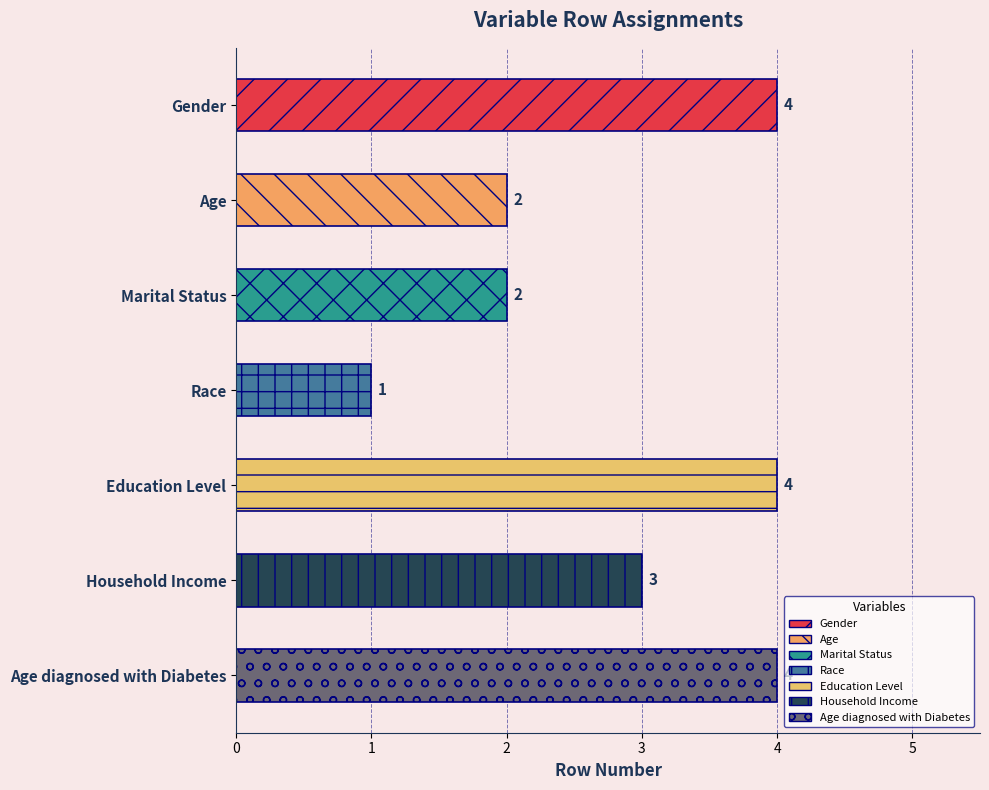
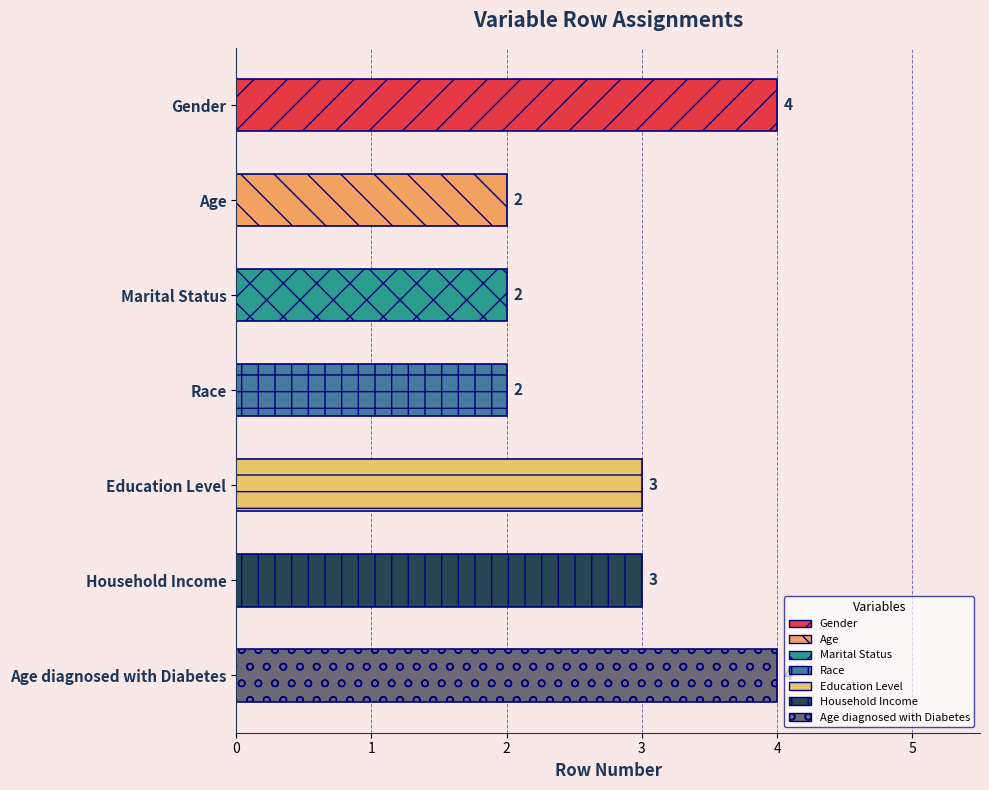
  {
    "Gender": 4,
    "Age": 2,
    "Marital Status": 2,
-   "Race": 1,
-   "Education Level": 4,
+   "Race": 2,
+   "Education Level": 3,
    "Household Income": 3
  }
